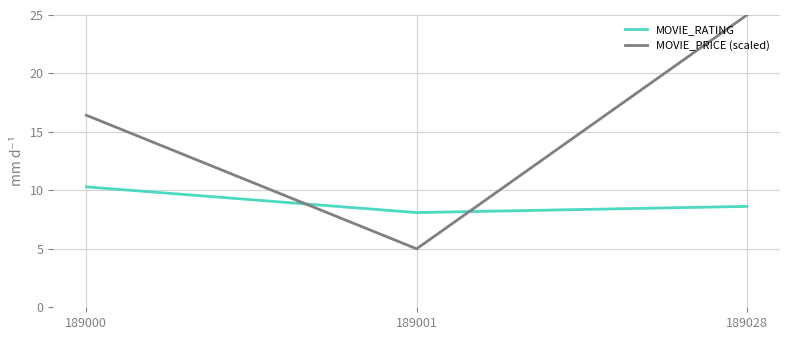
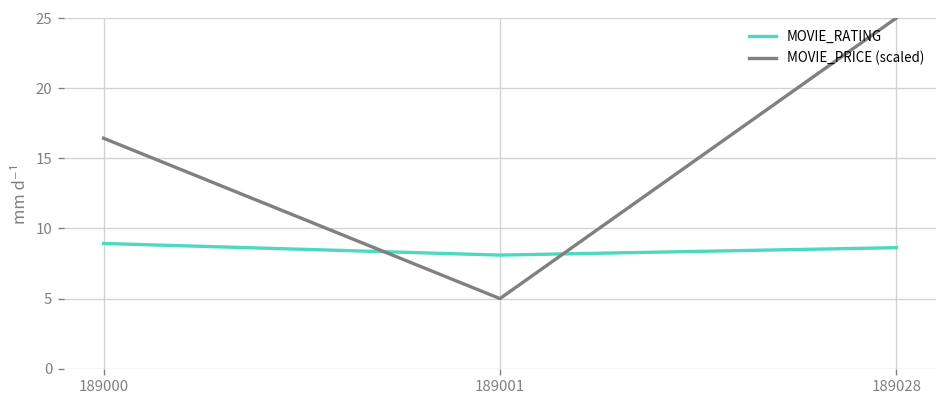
  {
    "MOVIE_RATING": {
-     "189000": 10.3,
+     "189000": 8.9,
      "189001": 8.1,
      "189028": 8.6
    },
    "MOVIE_PRICE (scaled)": {
      "189000": 16.4,
      "189001": 5.0,
      "189028": 25.0
    }
  }
